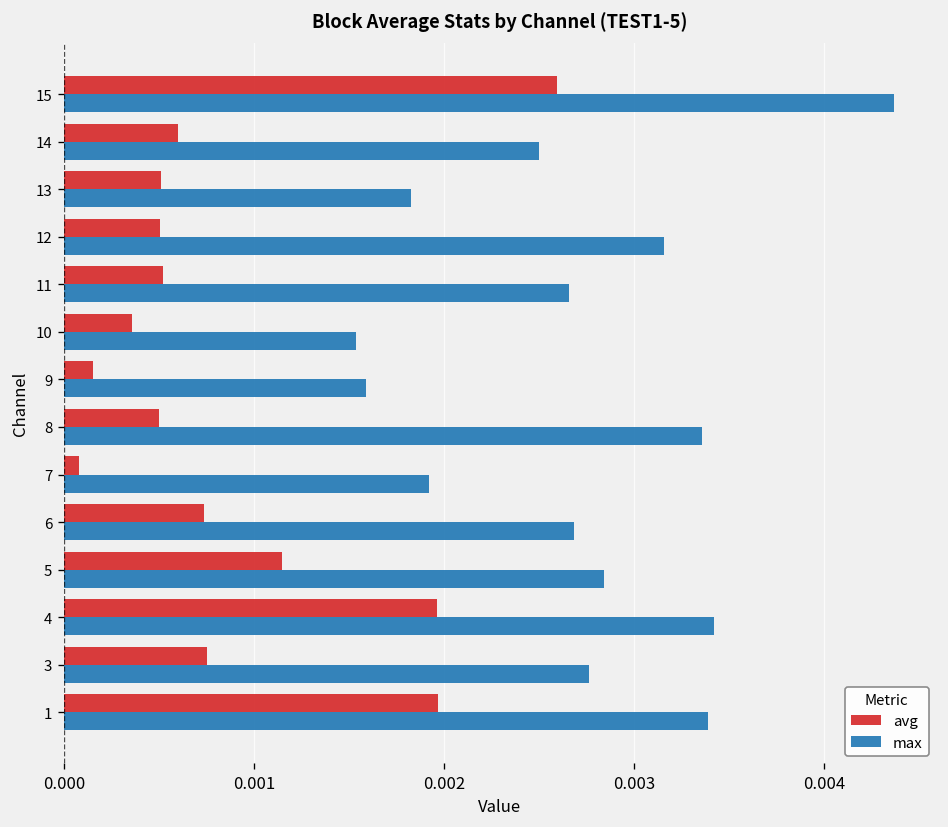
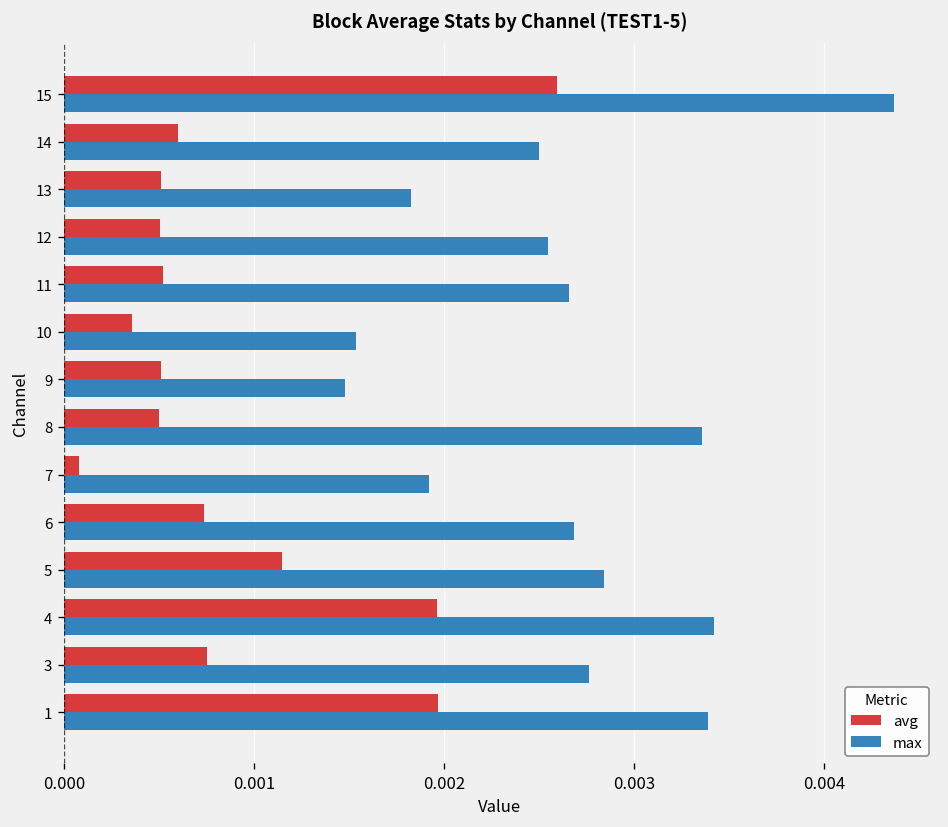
  {
    "avg": {
      "15": 0.00259,
      "14": 0.00060,
      "13": 0.00051,
      "12": 0.00050,
      "11": 0.00052,
      "10": 0.00036,
-     "9": 0.00015,
+     "9": 0.00051,
      "8": 0.00050,
      "7": 0.00008,
      "6": 0.00074,
      "5": 0.00115,
      "4": 0.00196,
      "3": 0.00075,
      "1": 0.00197
    },
    "max": {
      "15": 0.00437,
      "14": 0.00250,
      "13": 0.00182,
-     "12": 0.00316,
+     "12": 0.00255,
      "11": 0.00266,
      "10": 0.00154,
-     "9": 0.00159,
+     "9": 0.00148,
      "8": 0.00336,
      "7": 0.00192,
      "6": 0.00269,
      "5": 0.00284,
      "4": 0.00342,
      "3": 0.00276,
      "1": 0.00339
    }
  }
